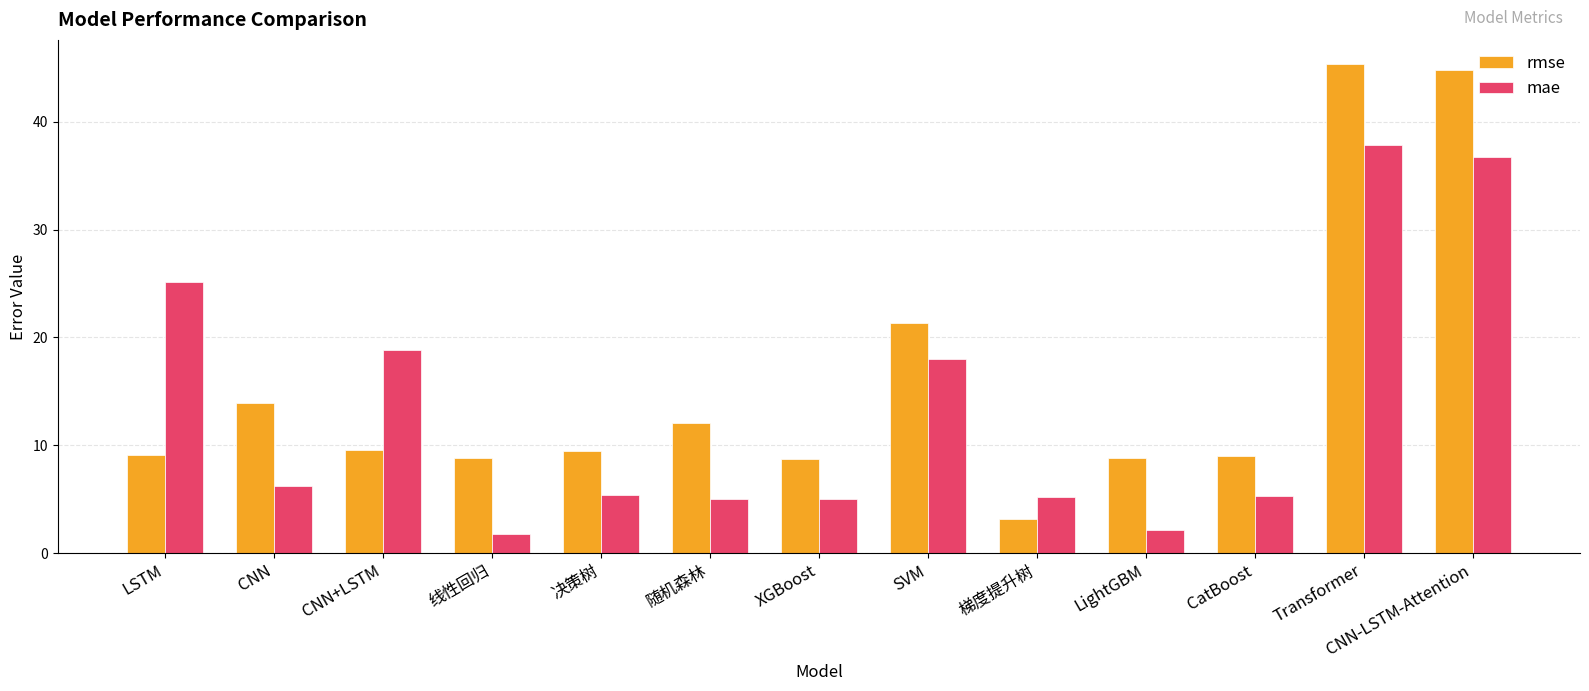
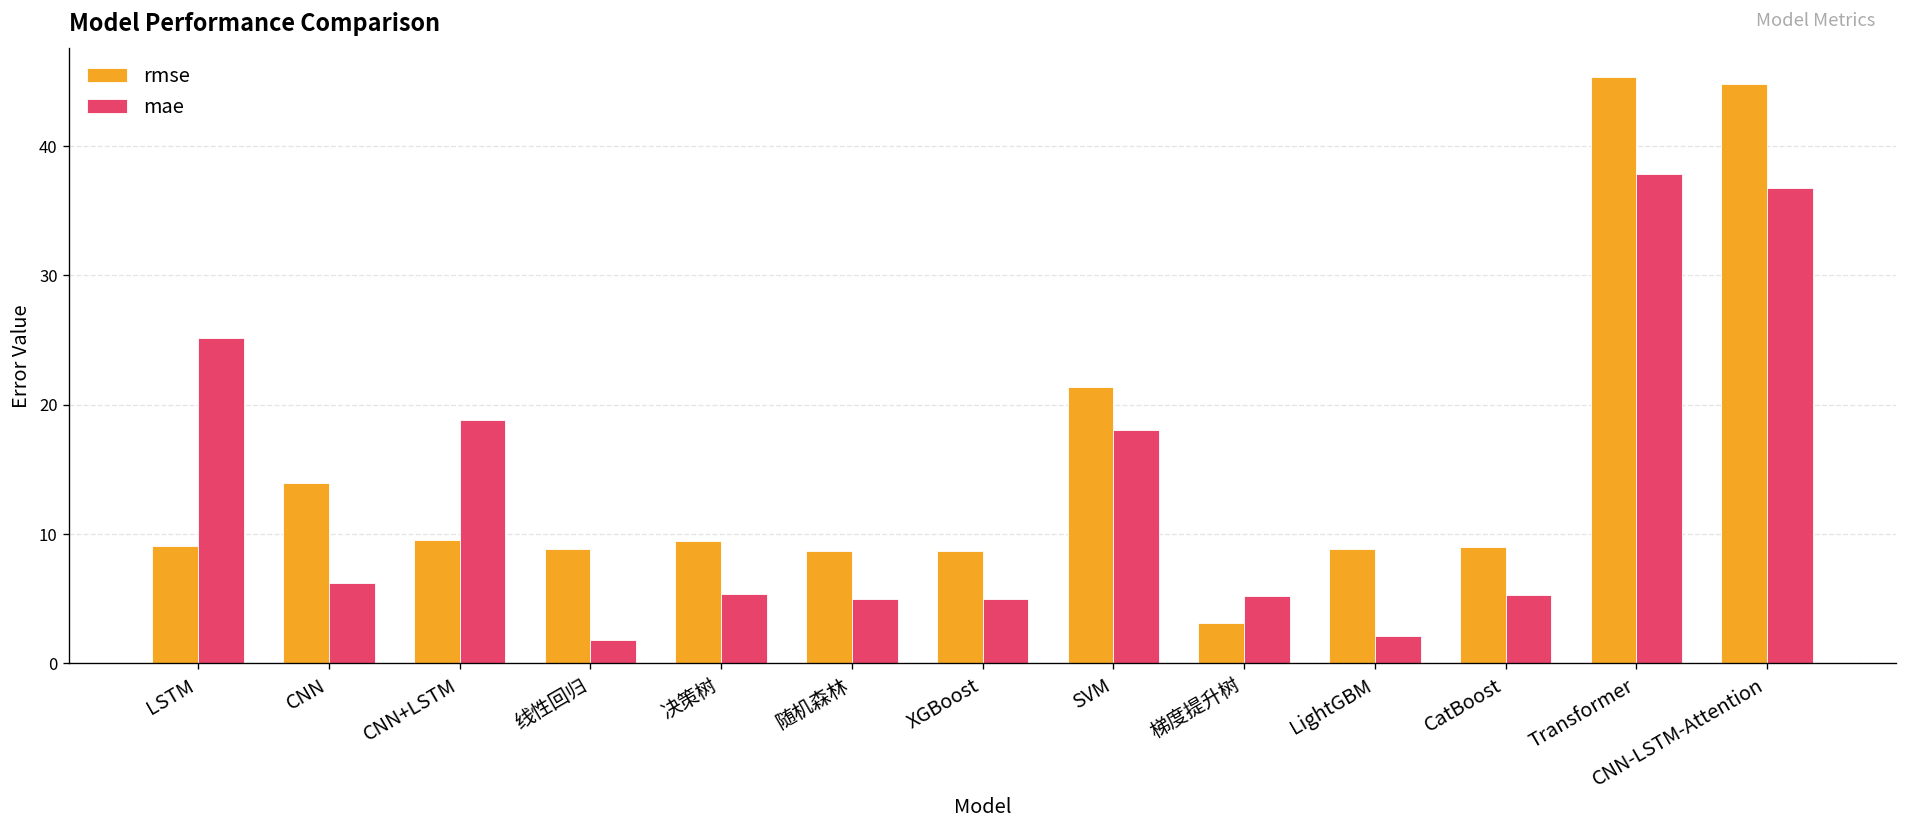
  {
    "rmse": {
      "LSTM": 9.1,
      "CNN": 13.9,
      "CNN+LSTM": 9.5,
      "线性回归": 8.8,
      "决策树": 9.5,
-     "随机森林": 12.0,
+     "随机森林": 8.7,
      "XGBoost": 8.7,
      "SVM": 21.3,
      "梯度提升树": 3.2,
      "LightGBM": 8.8,
      "CatBoost": 9.0,
      "Transformer": 45.3,
      "CNN-LSTM-Attention": 44.8
    },
    "mae": {
      "LSTM": 25.2,
      "CNN": 6.2,
      "CNN+LSTM": 18.8,
      "线性回归": 1.8,
      "决策树": 5.4,
      "随机森林": 5.0,
      "XGBoost": 5.0,
      "SVM": 18.0,
      "梯度提升树": 5.2,
      "LightGBM": 2.1,
      "CatBoost": 5.3,
      "Transformer": 37.8,
      "CNN-LSTM-Attention": 36.8
    }
  }
